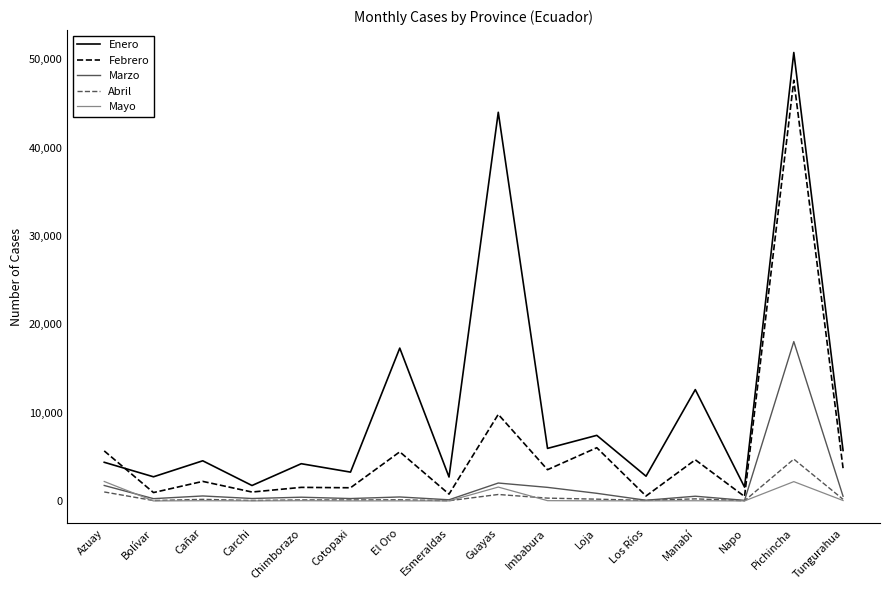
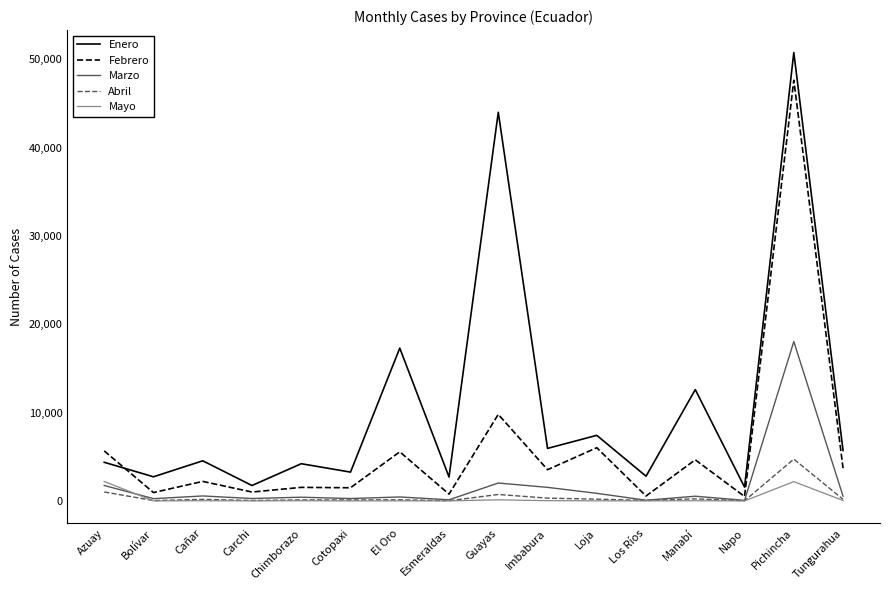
  {
    "Mayo": {
      "Azuay": "2,000",
-     "Guayas": "2,000",
+     "Guayas": "0",
      "Imbabura": "0",
      "Pichincha": "2,000"
    }
  }
